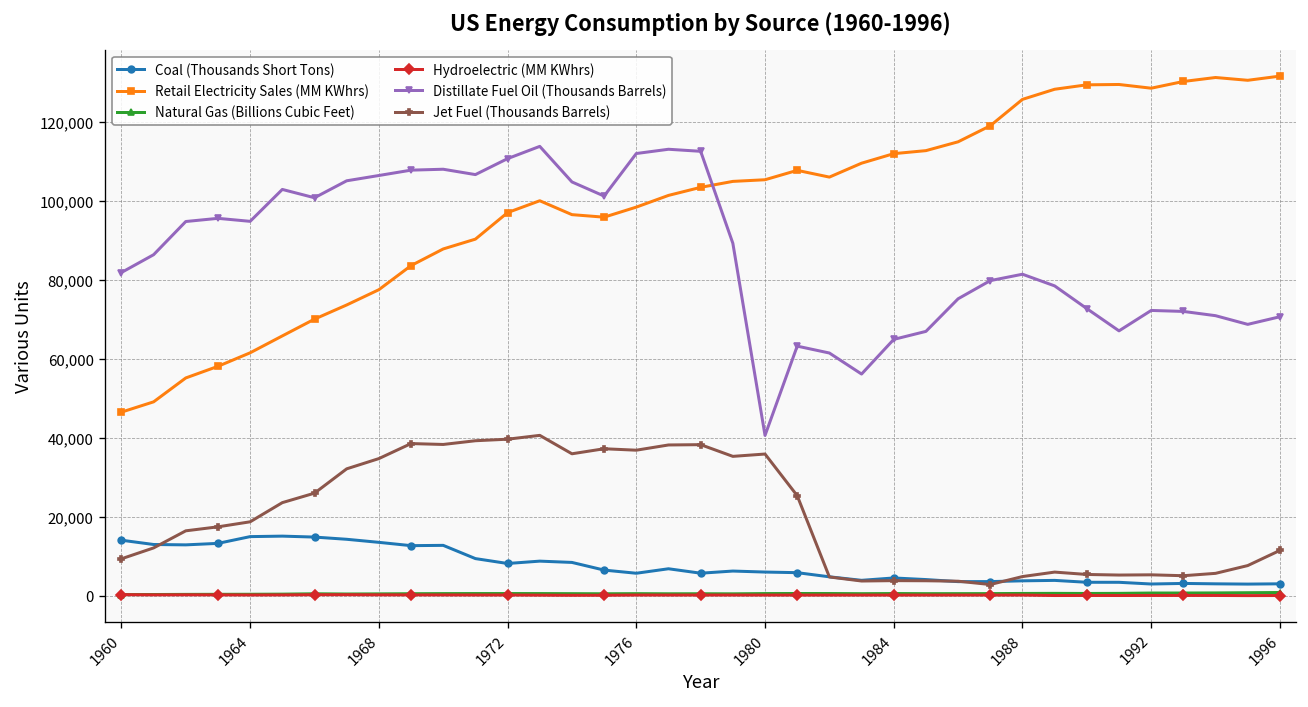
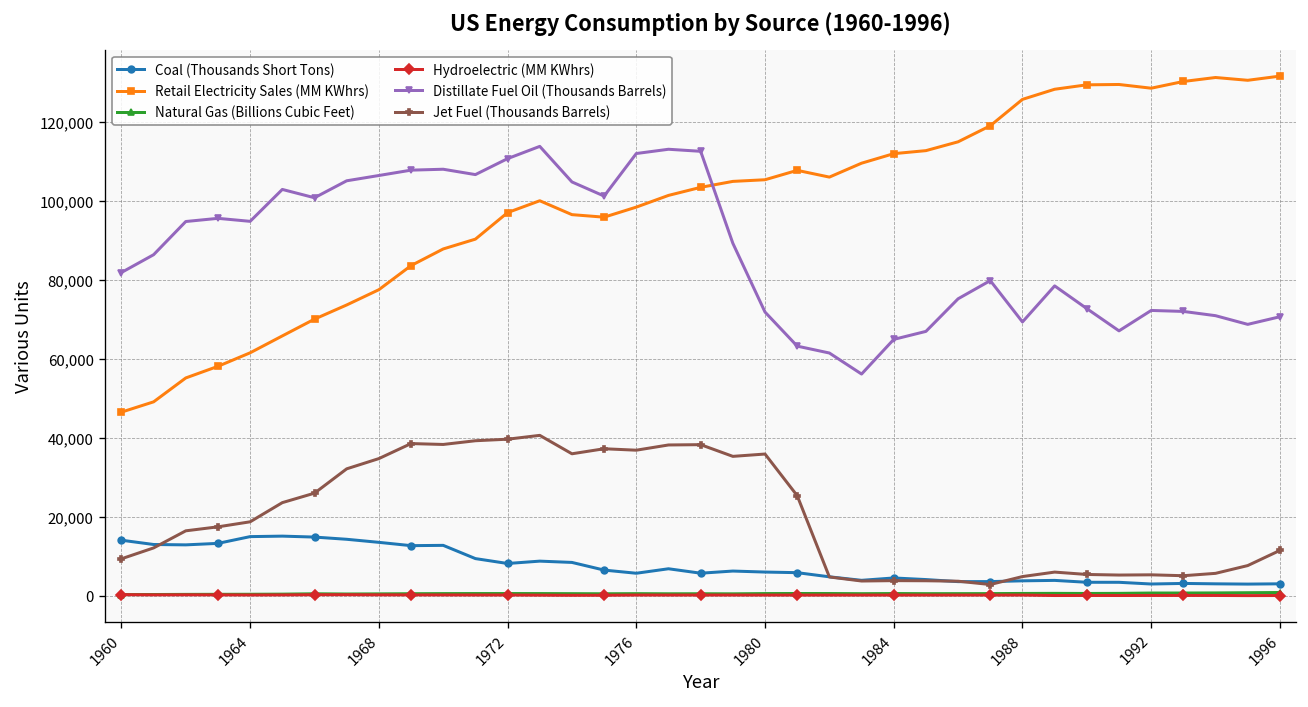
  {
    "Coal (Thousands Short Tons)": {
      "1960": "14,000",
      "1964": "15,000",
      "1968": "14,000",
      "1972": "8,000",
      "1976": "6,000",
      "1980": "6,000",
      "1988": "4,000",
      "1992": "3,000",
      "1996": "3,000"
    },
    "Retail Electricity Sales (MM KWhrs)": {
      "1960": "47,000",
      "1964": "62,000",
      "1968": "77,000",
      "1972": "97,000",
      "1976": "98,000",
      "1980": "105,000",
      "1984": "112,000",
      "1988": "126,000",
      "1992": "128,000",
      "1996": "132,000"
    },
    "Distillate Fuel Oil (Thousands Barrels)": {
      "1960": "82,000",
      "1964": "95,000",
      "1968": "106,000",
      "1972": "111,000",
      "1976": "112,000",
-     "1980": "41,000",
+     "1980": "72,000",
      "1984": "65,000",
-     "1988": "81,000",
+     "1988": "69,000",
      "1992": "72,000",
      "1996": "71,000"
    },
    "Jet Fuel (Thousands Barrels)": {
      "1960": "9,000",
      "1964": "19,000",
      "1968": "35,000",
      "1972": "40,000",
      "1976": "37,000",
      "1980": "36,000",
      "1988": "5,000",
      "1992": "5,000",
      "1996": "12,000"
    }
  }
